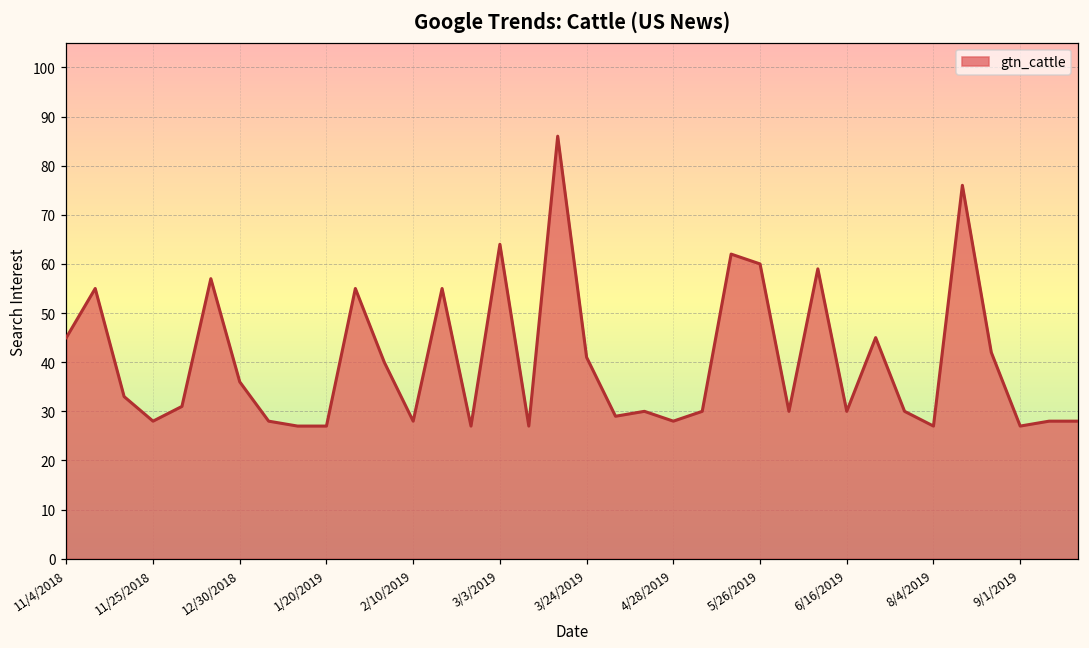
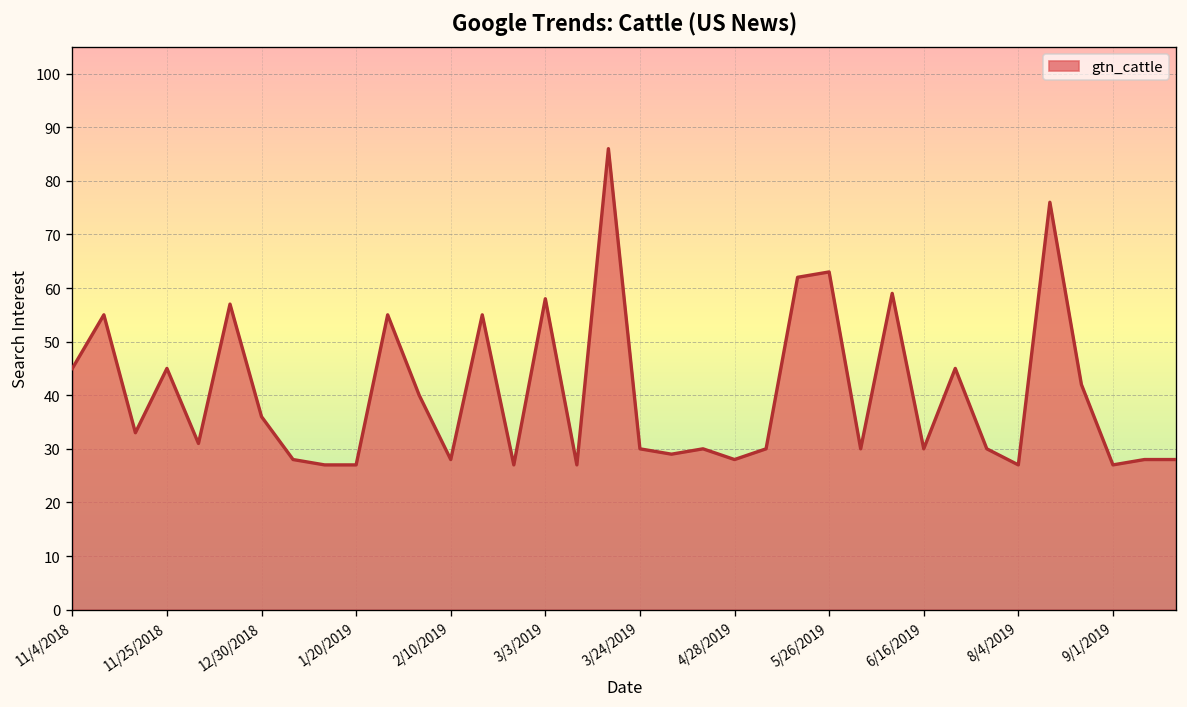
  {
    "11/4/2018": 45,
-   "11/25/2018": 28,
+   "11/25/2018": 45,
    "12/30/2018": 36,
    "1/20/2019": 27,
    "2/10/2019": 28,
-   "3/3/2019": 64,
-   "3/24/2019": 41,
+   "3/3/2019": 58,
+   "3/24/2019": 30,
    "4/28/2019": 28,
-   "5/26/2019": 60,
+   "5/26/2019": 63,
    "6/16/2019": 30,
    "8/4/2019": 27,
    "9/1/2019": 27
  }
